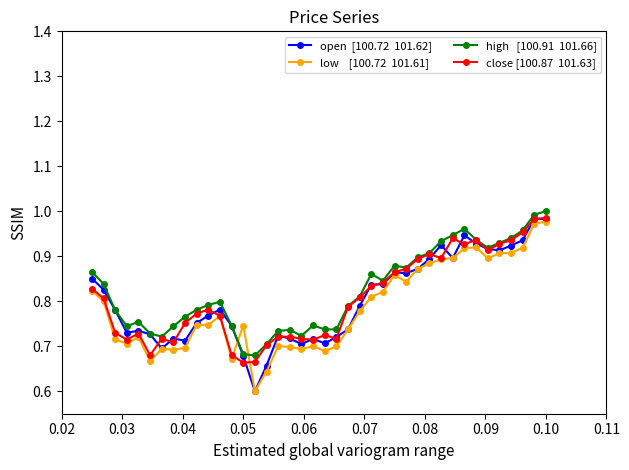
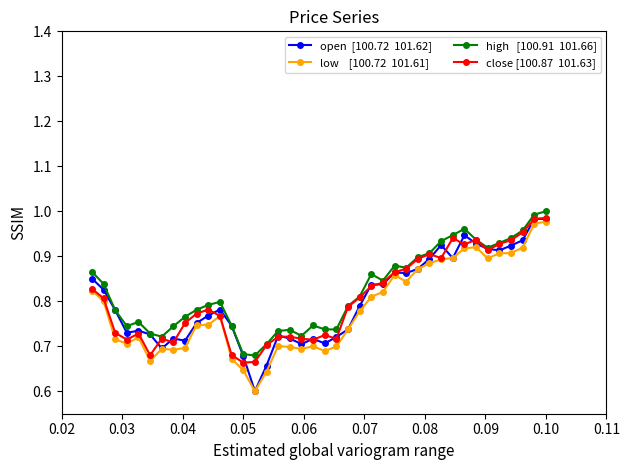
  {
    "low [100.72 101.61]": {
-     "0.05": 0.75,
+     "0.05": 0.65,
      "0.10": 0.98
    },
    "high [100.91 101.66]": {
      "0.10": 1.00
    },
    "close [100.87 101.63]": {
      "0.05": 0.66
    }
  }
